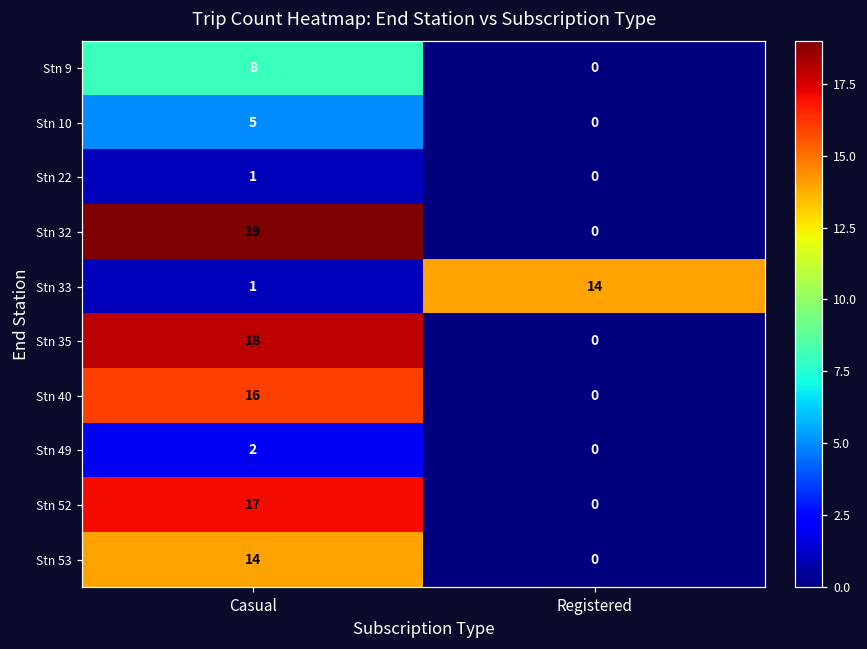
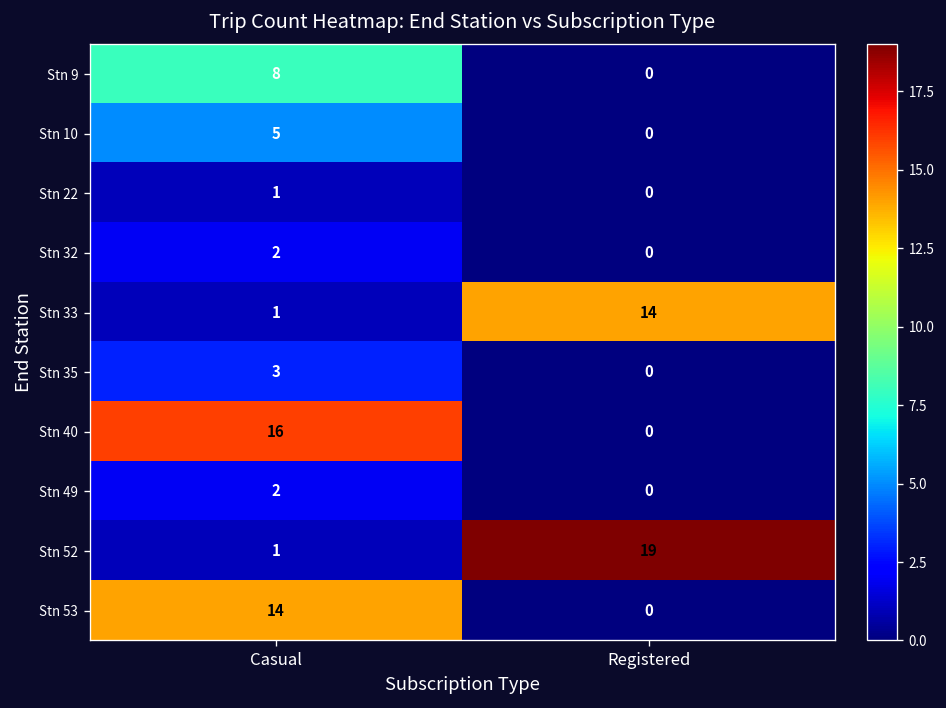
  {
    "Stn 9": {
      "Casual": 8,
      "Registered": 0
    },
    "Stn 10": {
      "Casual": 5,
      "Registered": 0
    },
    "Stn 22": {
      "Casual": 1,
      "Registered": 0
    },
    "Stn 32": {
-     "Casual": 19,
+     "Casual": 2,
      "Registered": 0
    },
    "Stn 33": {
      "Casual": 1,
      "Registered": 14
    },
    "Stn 35": {
-     "Casual": 18,
+     "Casual": 3,
      "Registered": 0
    },
    "Stn 40": {
      "Casual": 16,
      "Registered": 0
    },
    "Stn 49": {
      "Casual": 2,
      "Registered": 0
    },
    "Stn 52": {
-     "Casual": 17,
-     "Registered": 0
+     "Casual": 1,
+     "Registered": 19
    },
    "Stn 53": {
      "Casual": 14,
      "Registered": 0
    }
  }
